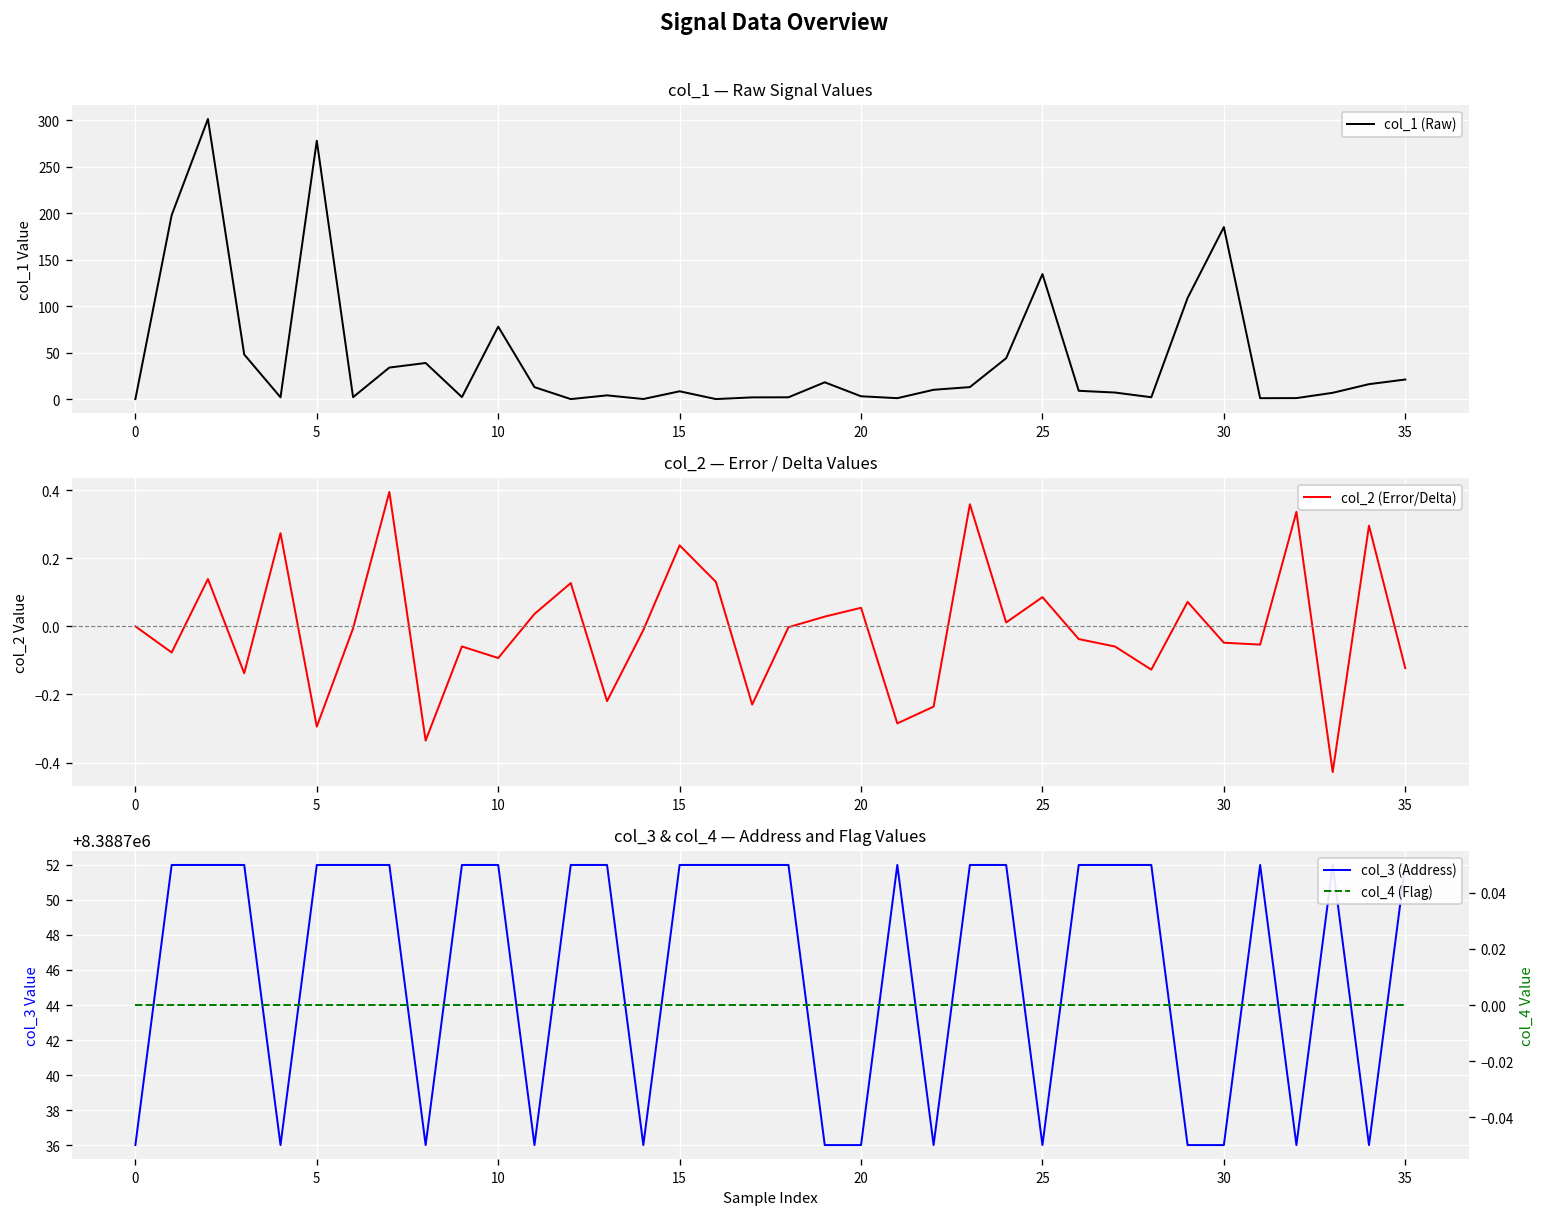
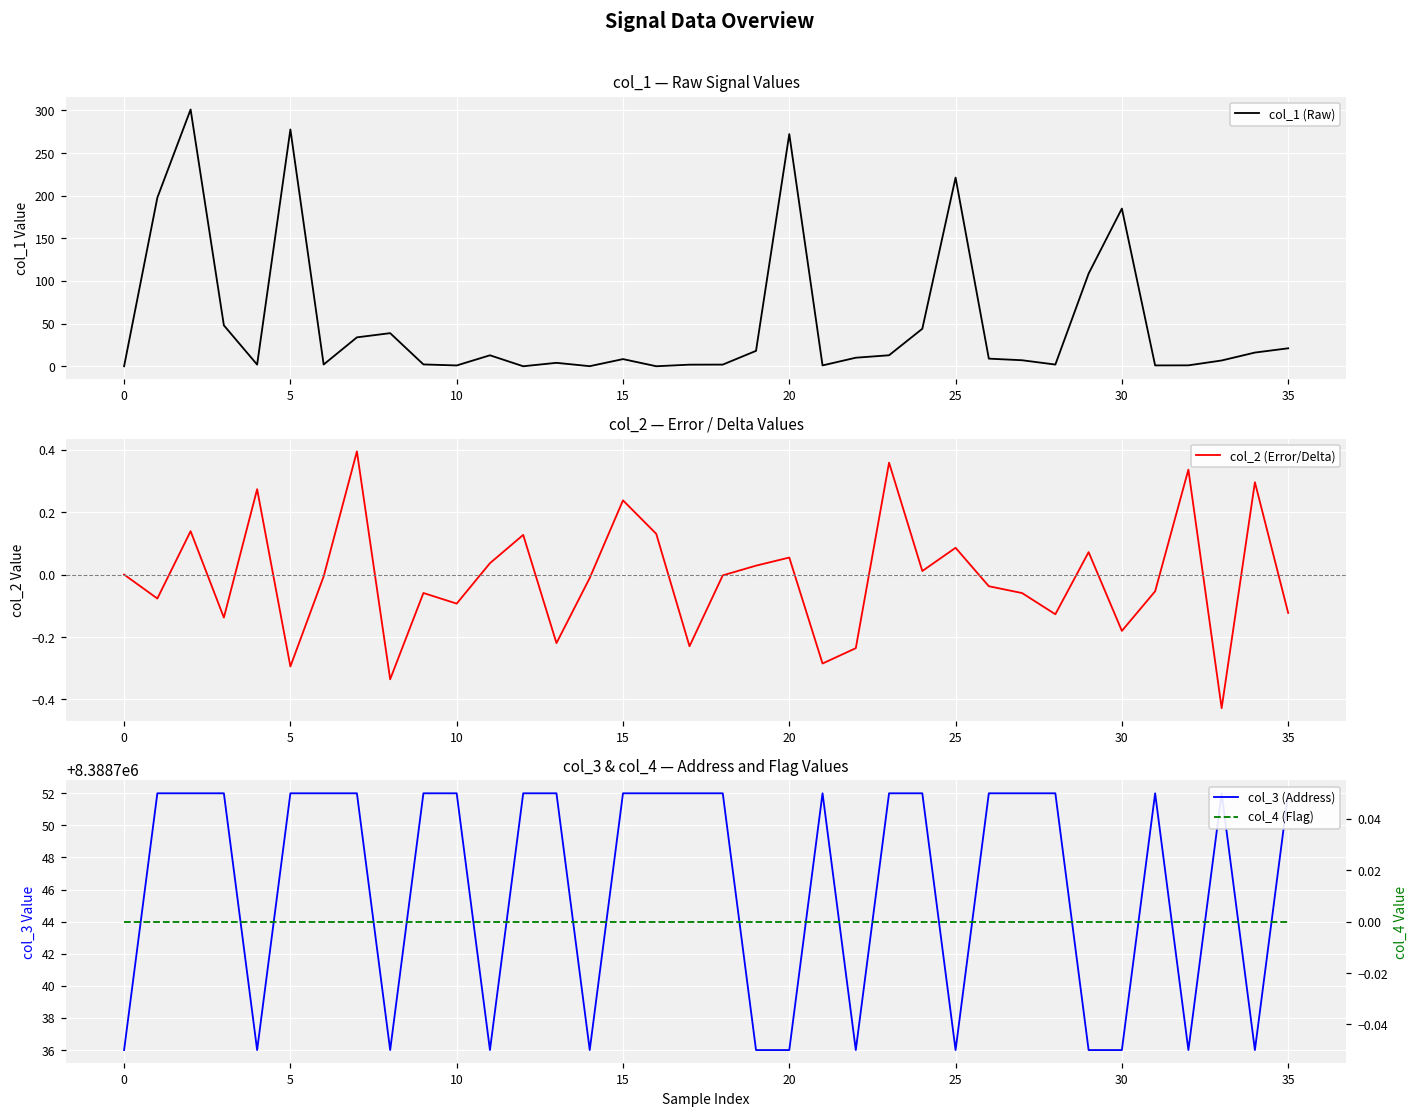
  {
    "col_1 — Raw Signal Values": {
      "0": 0,
      "5": 280,
-     "10": 80,
+     "10": 0,
      "15": 10,
-     "20": 0,
-     "25": 130,
+     "20": 270,
+     "25": 220,
      "30": 180,
      "35": 20
    },
    "col_2 — Error / Delta Values": {
      "0": 0.00,
      "5": -0.29,
      "10": -0.09,
      "15": 0.24,
      "20": 0.05,
      "25": 0.09,
-     "30": -0.05,
+     "30": -0.18,
      "35": -0.12
    }
  }
